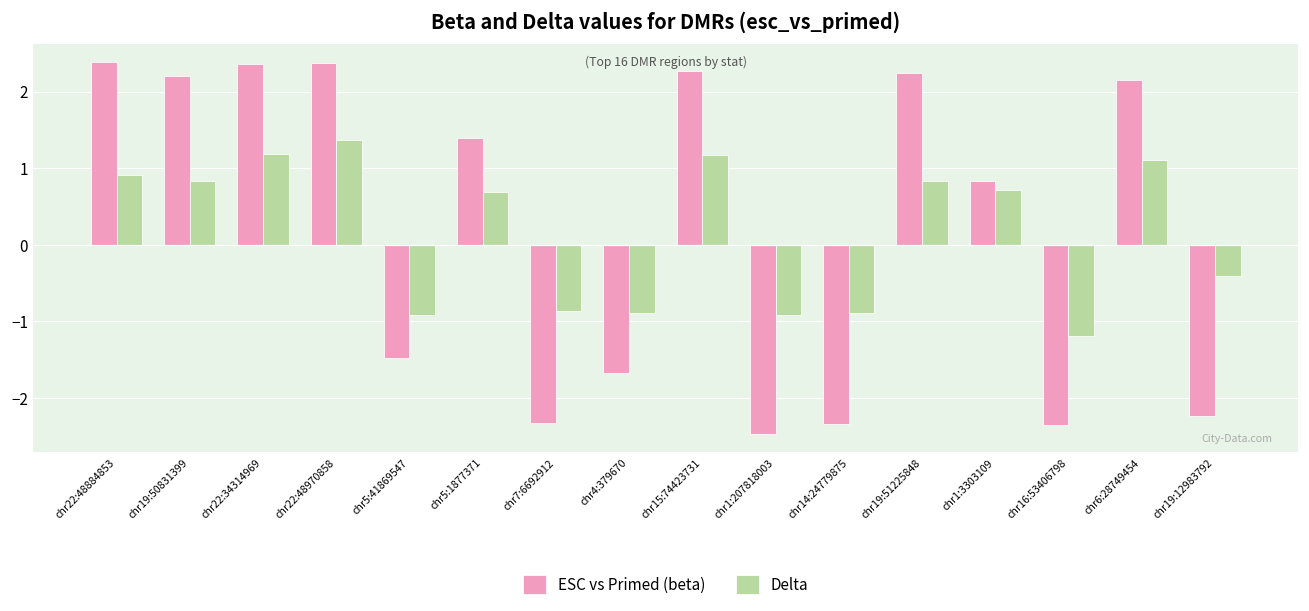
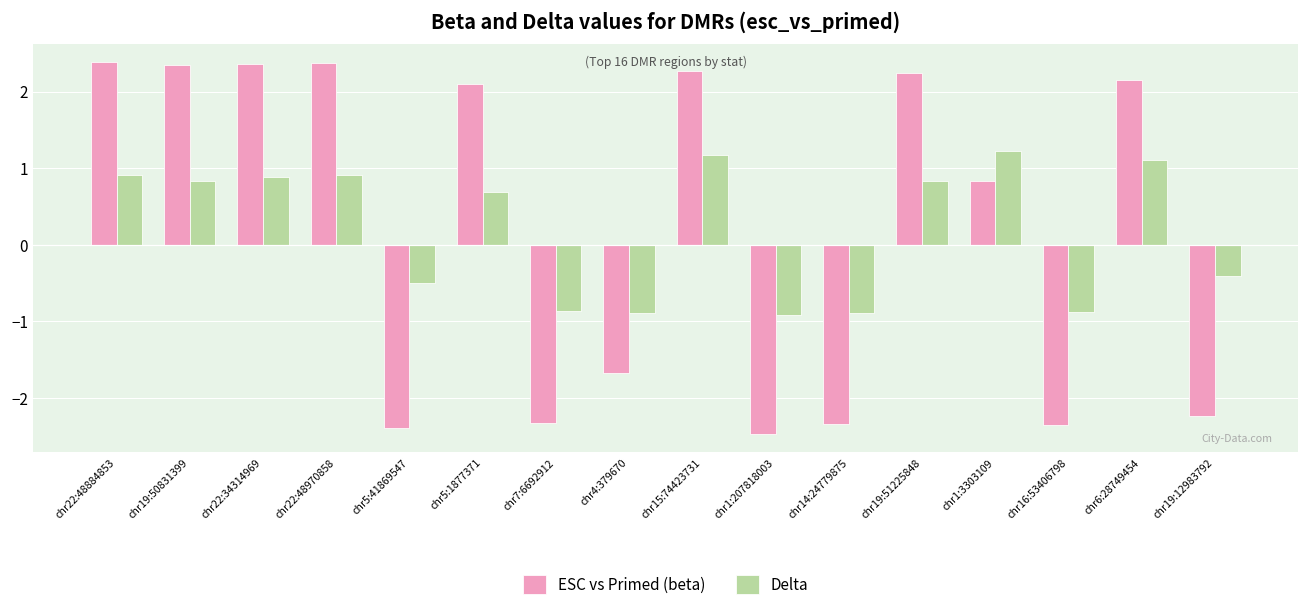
  {
    "ESC vs Primed (beta)": {
      "chr22:48884853": 2.4,
-     "chr19:50831399": 2.2,
+     "chr19:50831399": 2.3,
      "chr22:34314969": 2.4,
      "chr22:48970858": 2.4,
-     "chr5:41869547": -1.5,
-     "chr5:1877371": 1.4,
+     "chr5:41869547": -2.4,
+     "chr5:1877371": 2.1,
      "chr7:6692912": -2.3,
      "chr4:379670": -1.7,
      "chr1:207818003": -2.5,
      "chr14:24779875": -2.3,
      "chr19:51225848": 2.2,
      "chr1:3303109": 0.8,
      "chr16:53406798": -2.3,
      "chr6:28749454": 2.1,
      "chr19:12983792": -2.2
    },
    "Delta": {
      "chr22:48884853": 0.9,
      "chr19:50831399": 0.8,
-     "chr22:34314969": 1.2,
-     "chr22:48970858": 1.4,
-     "chr5:41869547": -0.9,
+     "chr22:34314969": 0.9,
+     "chr22:48970858": 0.9,
+     "chr5:41869547": -0.5,
      "chr5:1877371": 0.7,
      "chr7:6692912": -0.9,
      "chr4:379670": -0.9,
      "chr15:74423731": 1.2,
      "chr1:207818003": -0.9,
      "chr14:24779875": -0.9,
      "chr19:51225848": 0.8,
-     "chr1:3303109": 0.7,
-     "chr16:53406798": -1.2,
+     "chr1:3303109": 1.2,
+     "chr16:53406798": -0.9,
      "chr6:28749454": 1.1,
      "chr19:12983792": -0.4
    }
  }
